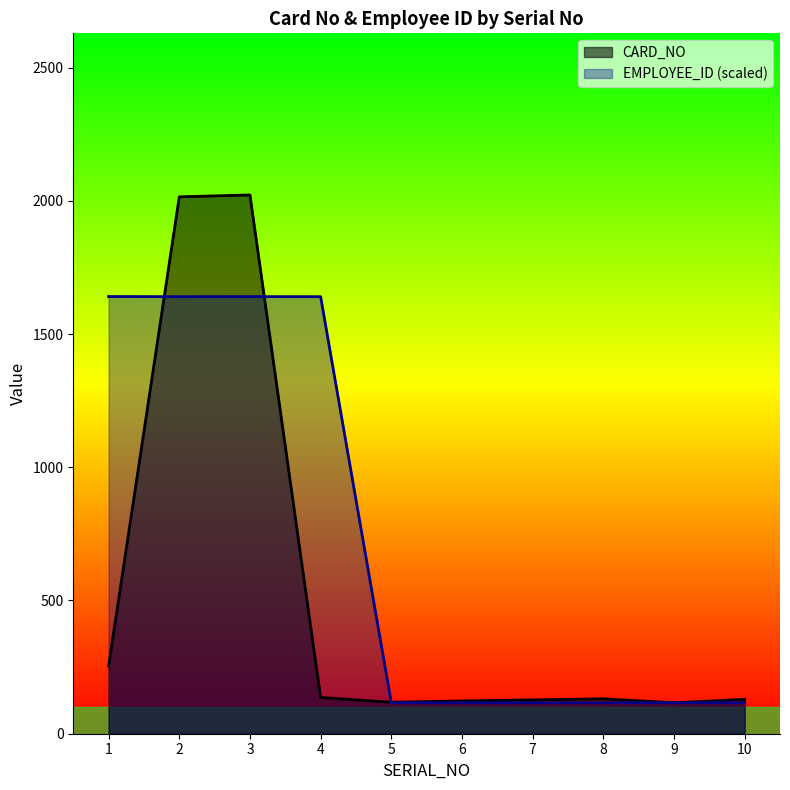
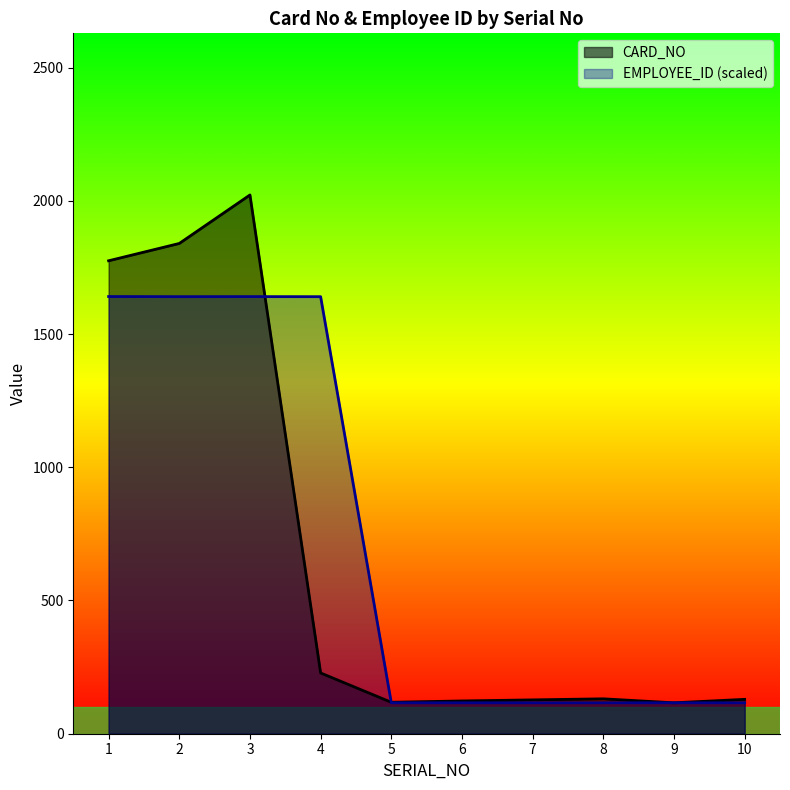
  {
    "CARD_NO": {
-     "1": 250,
-     "2": 2020,
+     "1": 1780,
+     "2": 1840,
      "3": 2020,
-     "4": 140,
+     "4": 230,
      "7": 130,
      "8": 130,
      "10": 130
    },
    "EMPLOYEE_ID (scaled)": {
      "1": 1640,
      "2": 1640,
      "3": 1640,
      "4": 1640,
      "7": 120,
      "8": 120,
      "10": 120
    }
  }
